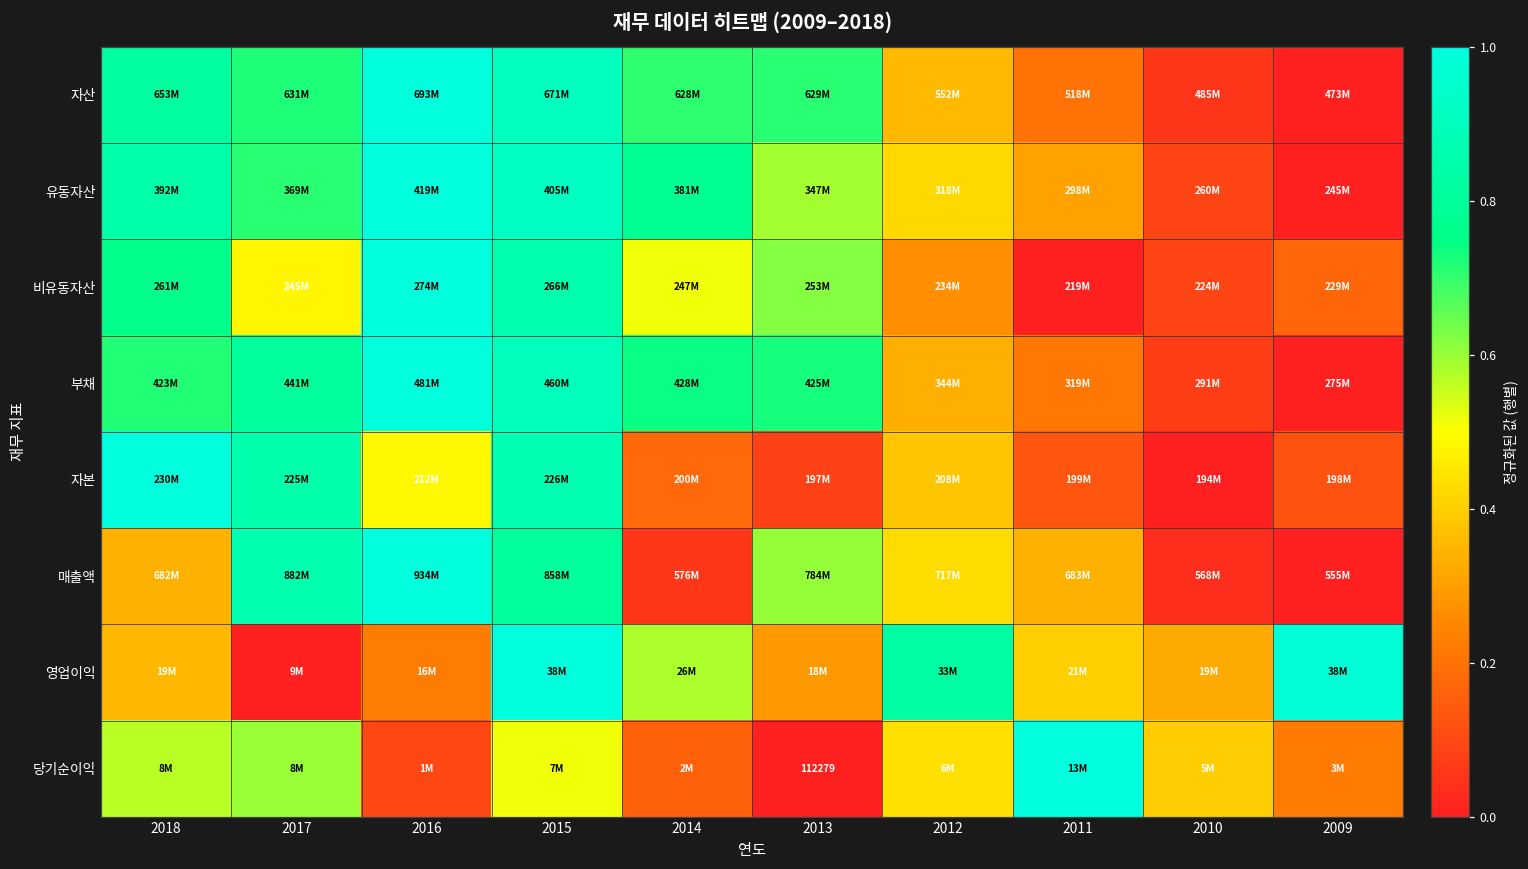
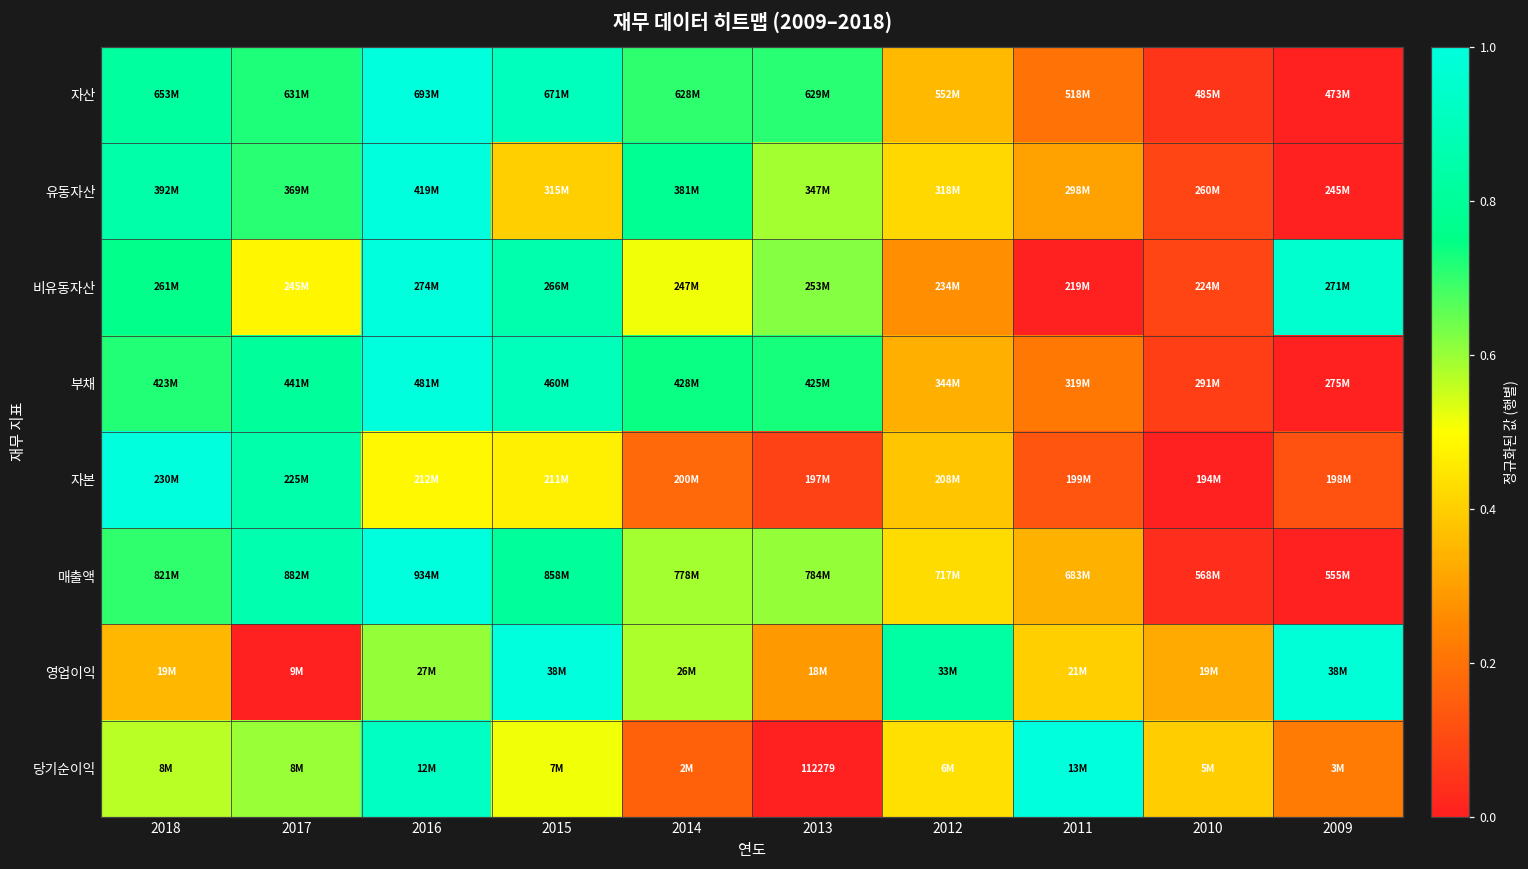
  {
    "자산": {
      "2018": "653M",
      "2017": "631M",
      "2016": "693M",
      "2015": "671M",
      "2014": "628M",
      "2013": "629M",
      "2012": "552M",
      "2011": "518M",
      "2010": "485M",
      "2009": "473M"
    },
    "유동자산": {
      "2018": "392M",
      "2017": "369M",
      "2016": "419M",
-     "2015": "405M",
+     "2015": "315M",
      "2014": "381M",
      "2013": "347M",
      "2012": "318M",
      "2011": "298M",
      "2010": "260M",
      "2009": "245M"
    },
    "비유동자산": {
      "2018": "261M",
      "2017": "245M",
      "2016": "274M",
      "2015": "266M",
      "2014": "247M",
      "2013": "253M",
      "2012": "234M",
      "2011": "219M",
      "2010": "224M",
-     "2009": "229M"
+     "2009": "271M"
    },
    "부채": {
      "2018": "423M",
      "2017": "441M",
      "2016": "481M",
      "2015": "460M",
      "2014": "428M",
      "2013": "425M",
      "2012": "344M",
      "2011": "319M",
      "2010": "291M",
      "2009": "275M"
    },
    "자본": {
      "2018": "230M",
      "2017": "225M",
      "2016": "212M",
-     "2015": "226M",
+     "2015": "211M",
      "2014": "200M",
      "2013": "197M",
      "2012": "208M",
      "2011": "199M",
      "2010": "194M",
      "2009": "198M"
    },
    "매출액": {
-     "2018": "682M",
+     "2018": "821M",
      "2017": "882M",
      "2016": "934M",
      "2015": "858M",
-     "2014": "576M",
+     "2014": "778M",
      "2013": "784M",
      "2012": "717M",
      "2011": "683M",
      "2010": "568M",
      "2009": "555M"
    },
    "영업이익": {
      "2018": "19M",
      "2017": "9M",
-     "2016": "16M",
+     "2016": "27M",
      "2015": "38M",
      "2014": "26M",
      "2013": "18M",
      "2012": "33M",
      "2011": "21M",
      "2010": "19M",
      "2009": "38M"
    },
    "당기순이익": {
      "2018": "8M",
      "2017": "8M",
-     "2016": "1M",
+     "2016": "12M",
      "2015": "7M",
      "2014": "2M",
      "2013": "112279",
      "2012": "6M",
      "2011": "13M",
      "2010": "5M",
      "2009": "3M"
    }
  }
